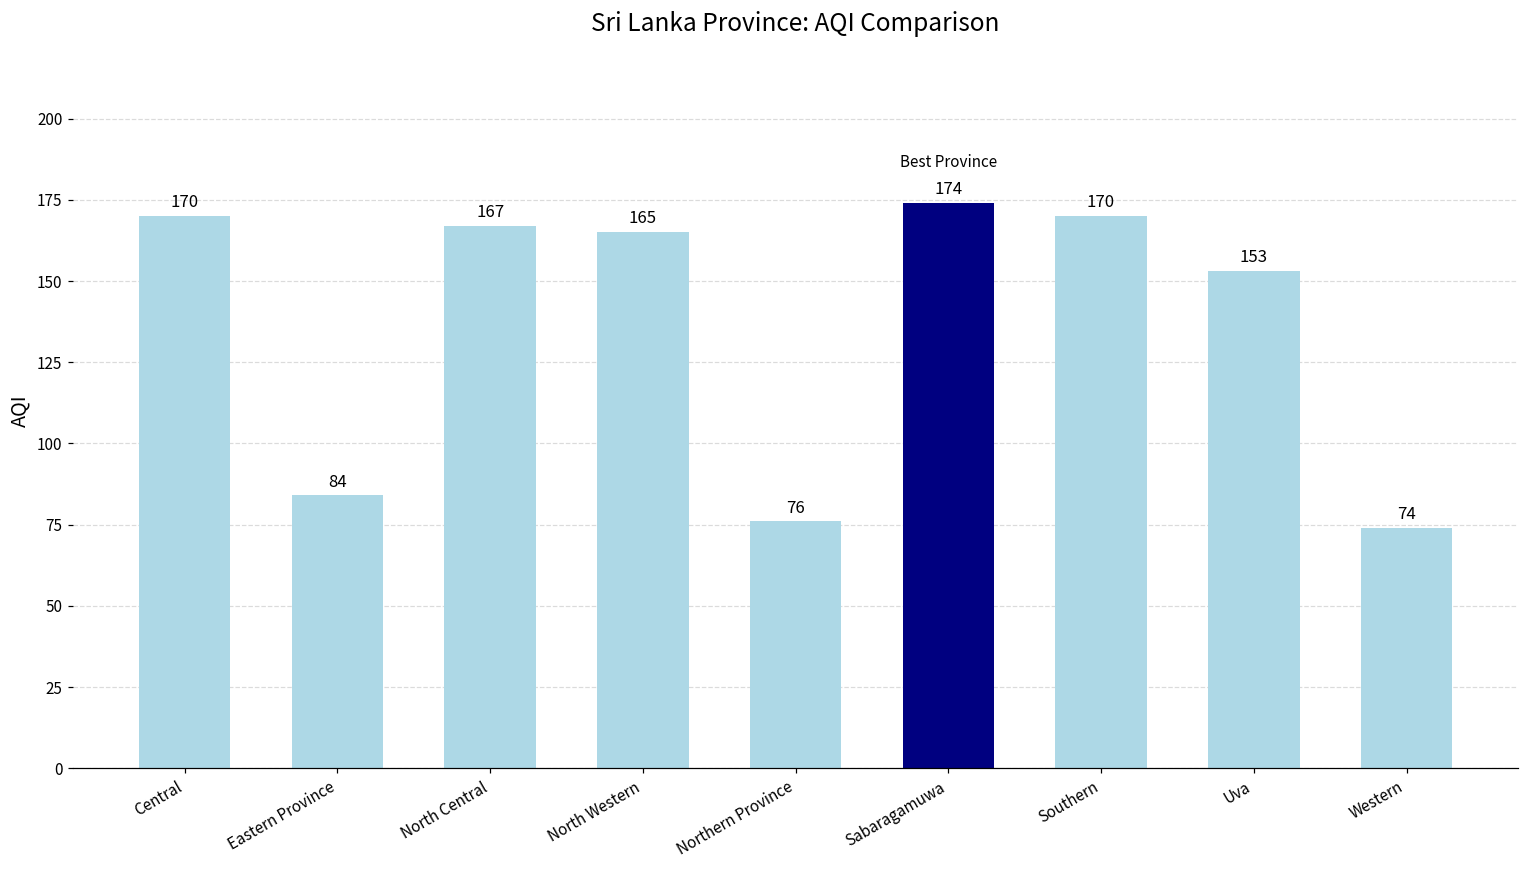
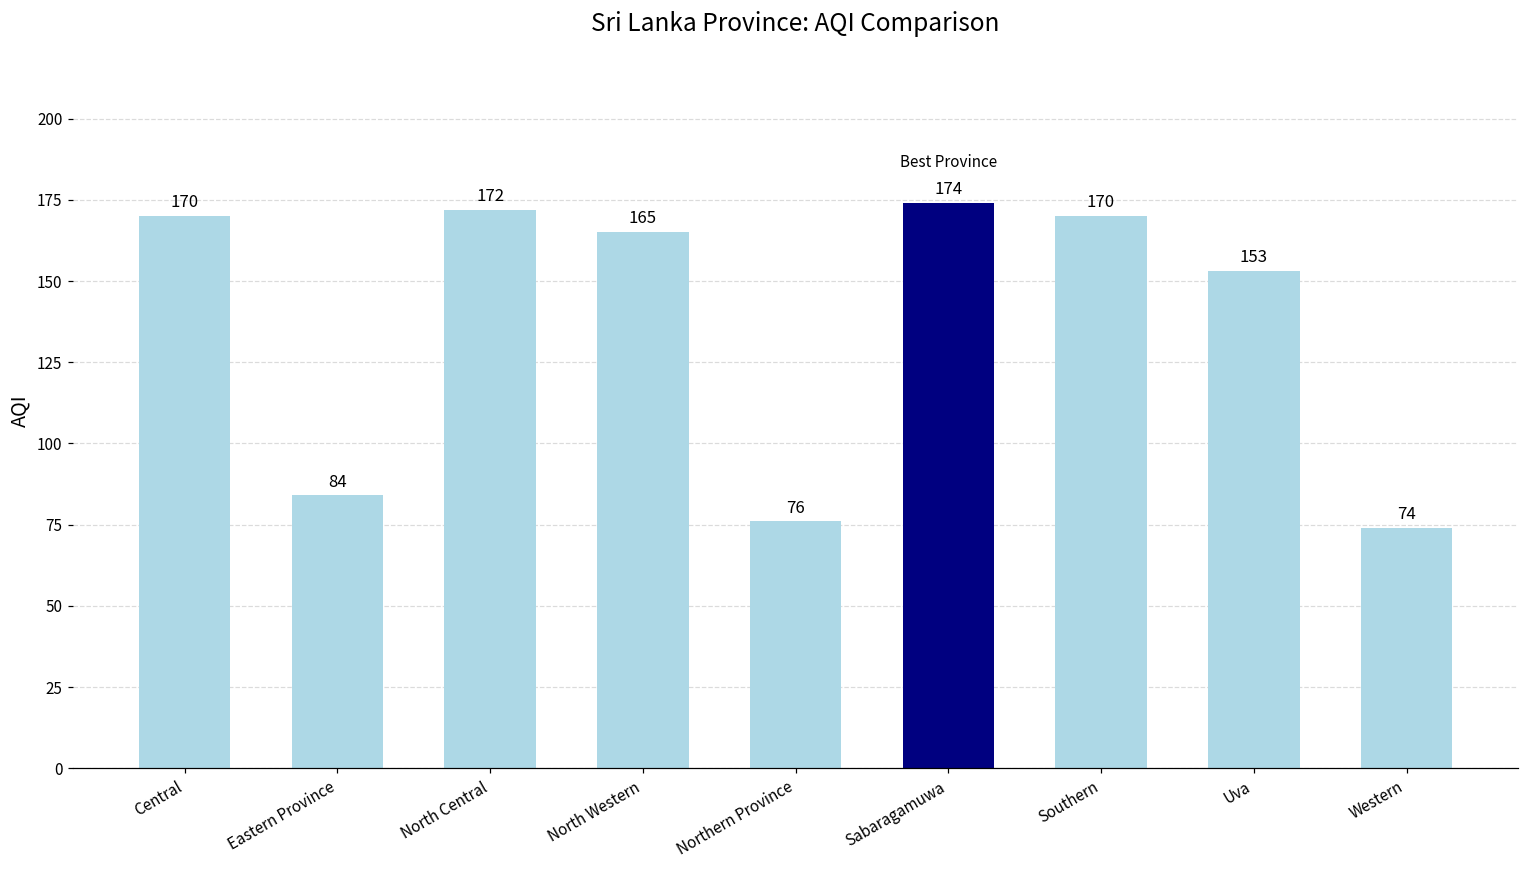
  {
    "Central": 170,
    "Eastern Province": 84,
-   "North Central": 167,
+   "North Central": 172,
    "North Western": 165,
    "Northern Province": 76,
    "Sabaragamuwa": 174,
    "Southern": 170,
    "Uva": 153,
    "Western": 74
  }
